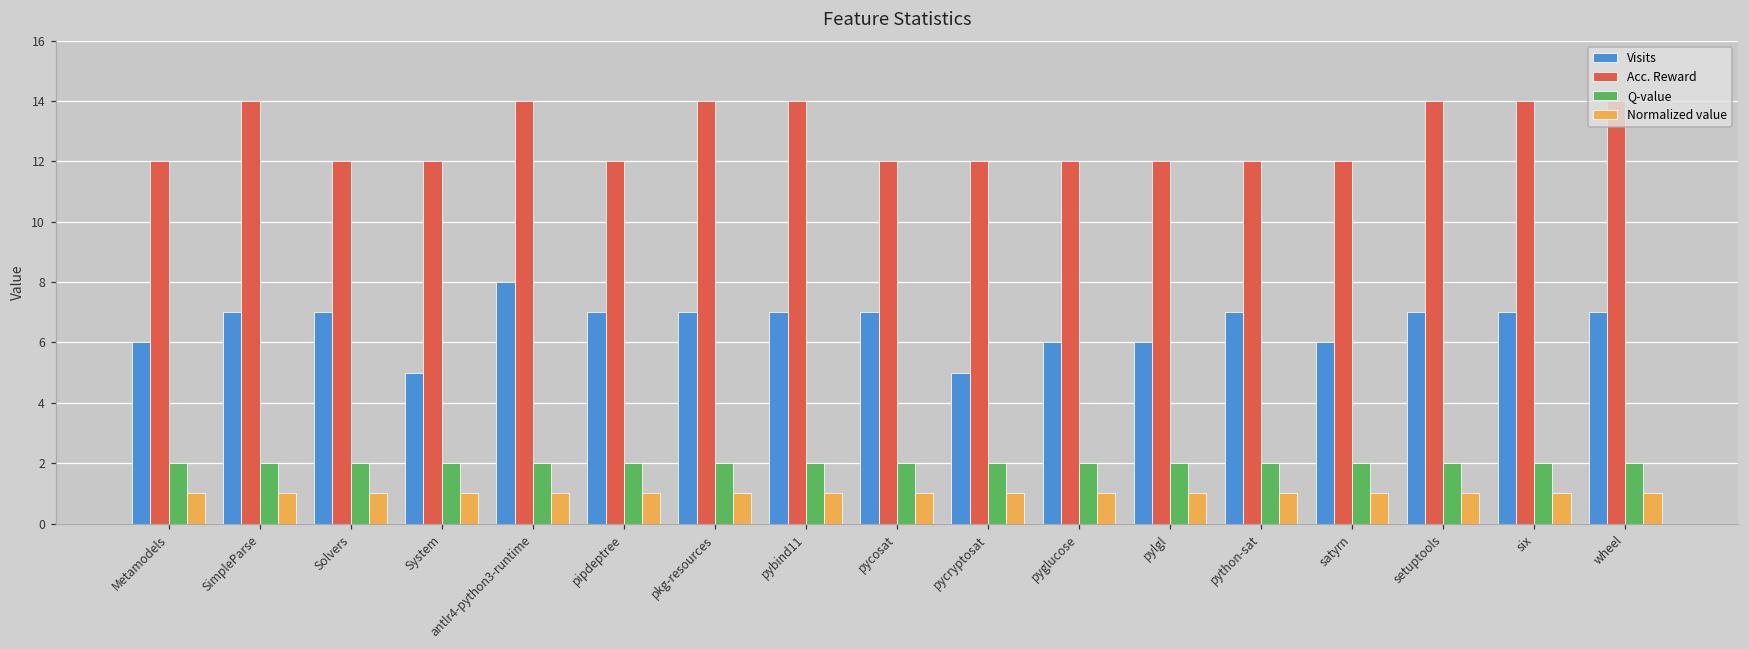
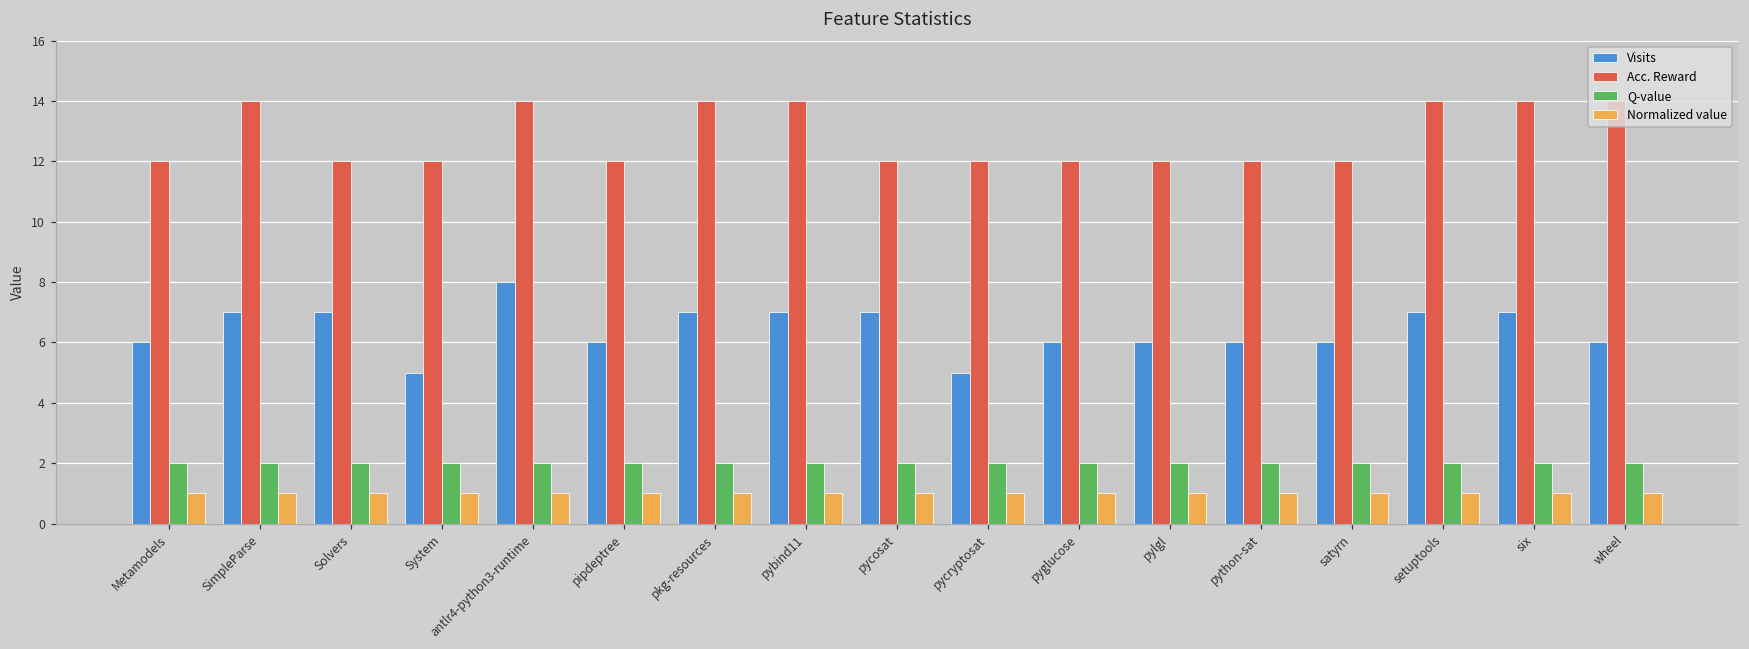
  {
    "Visits": {
      "Metamodels": 6,
      "SimpleParse": 7,
      "Solvers": 7,
      "System": 5,
      "antlr4-python3-runtime": 8,
-     "pipdeptree": 7,
+     "pipdeptree": 6,
      "pkg-resources": 7,
      "pybind11": 7,
      "pycosat": 7,
      "pycryptosat": 5,
      "pyglucose": 6,
      "pylgl": 6,
-     "python-sat": 7,
+     "python-sat": 6,
      "satyrn": 6,
      "setuptools": 7,
      "six": 7,
-     "wheel": 7
+     "wheel": 6
    },
    "Acc. Reward": {
      "Metamodels": 12,
      "SimpleParse": 14,
      "Solvers": 12,
      "System": 12,
      "antlr4-python3-runtime": 14,
      "pipdeptree": 12,
      "pkg-resources": 14,
      "pybind11": 14,
      "pycosat": 12,
      "pycryptosat": 12,
      "pyglucose": 12,
      "pylgl": 12,
      "python-sat": 12,
      "satyrn": 12,
      "setuptools": 14,
      "six": 14
    },
    "Q-value": {
      "Metamodels": 2,
      "SimpleParse": 2,
      "Solvers": 2,
      "System": 2,
      "antlr4-python3-runtime": 2,
      "pipdeptree": 2,
      "pkg-resources": 2,
      "pybind11": 2,
      "pycosat": 2,
      "pycryptosat": 2,
      "pyglucose": 2,
      "pylgl": 2,
      "python-sat": 2,
      "satyrn": 2,
      "setuptools": 2,
      "six": 2,
      "wheel": 2
    },
    "Normalized value": {
      "Metamodels": 1,
      "SimpleParse": 1,
      "Solvers": 1,
      "System": 1,
      "antlr4-python3-runtime": 1,
      "pipdeptree": 1,
      "pkg-resources": 1,
      "pybind11": 1,
      "pycosat": 1,
      "pycryptosat": 1,
      "pyglucose": 1,
      "pylgl": 1,
      "python-sat": 1,
      "satyrn": 1,
      "setuptools": 1,
      "six": 1,
      "wheel": 1
    }
  }
